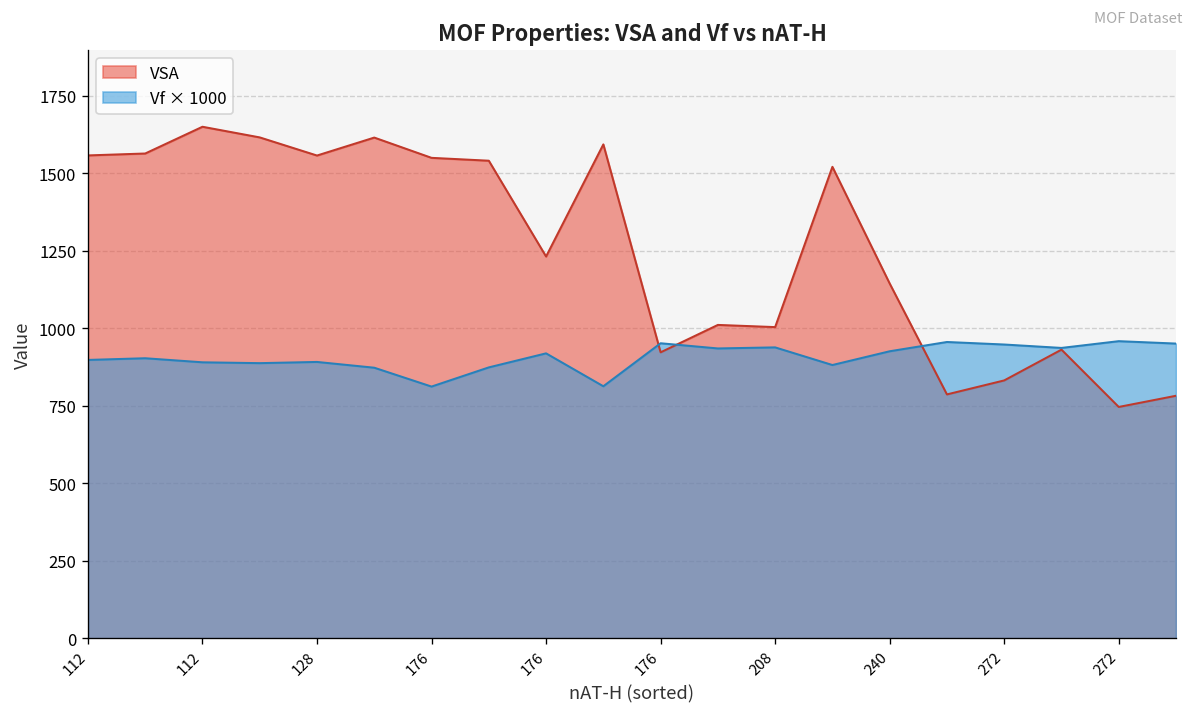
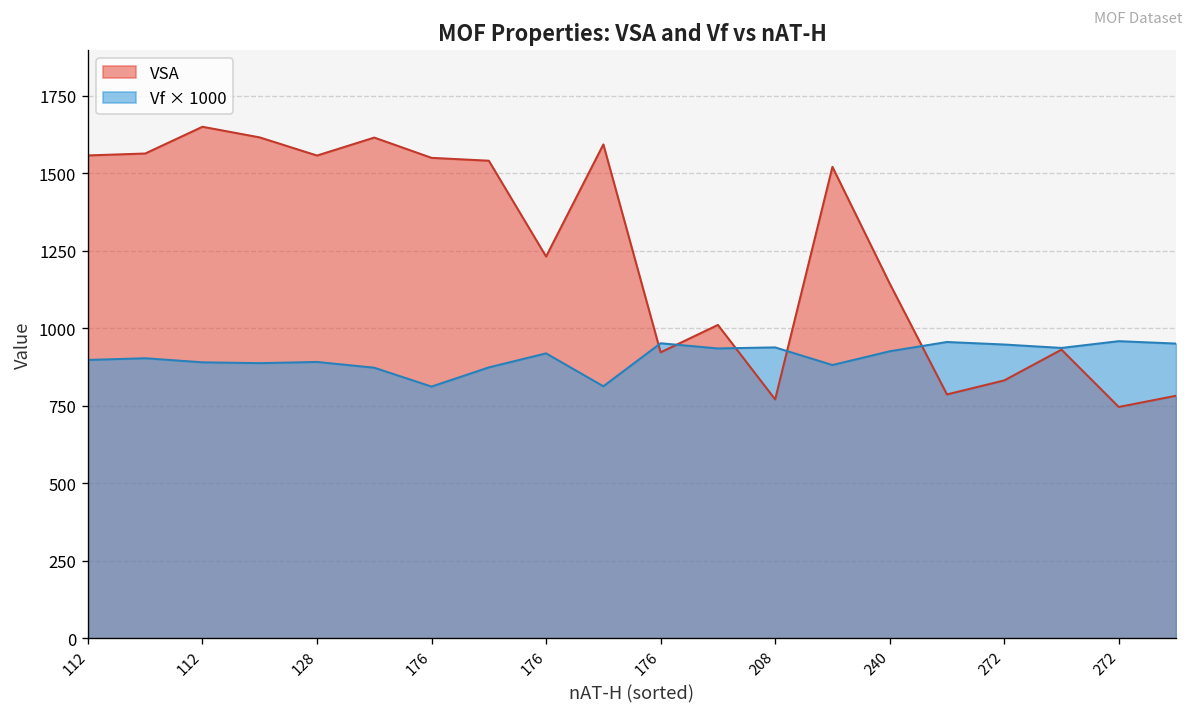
  {
    "VSA": {
      "128": 1560,
-     "208": 1000,
+     "208": 770,
      "240": 1140
    },
    "Vf × 1000": {
      "128": 890,
      "208": 940,
      "240": 930
    }
  }
